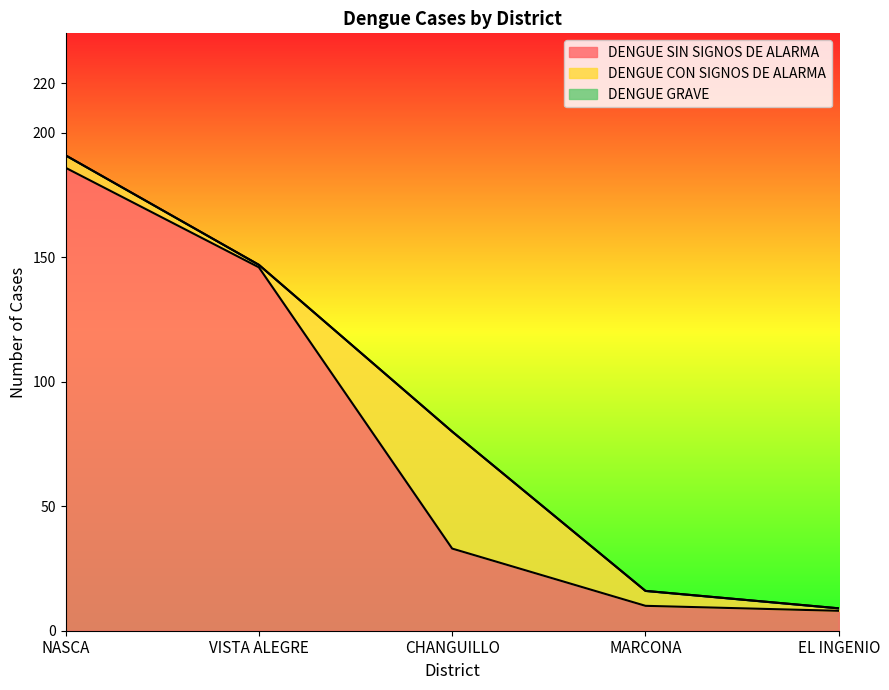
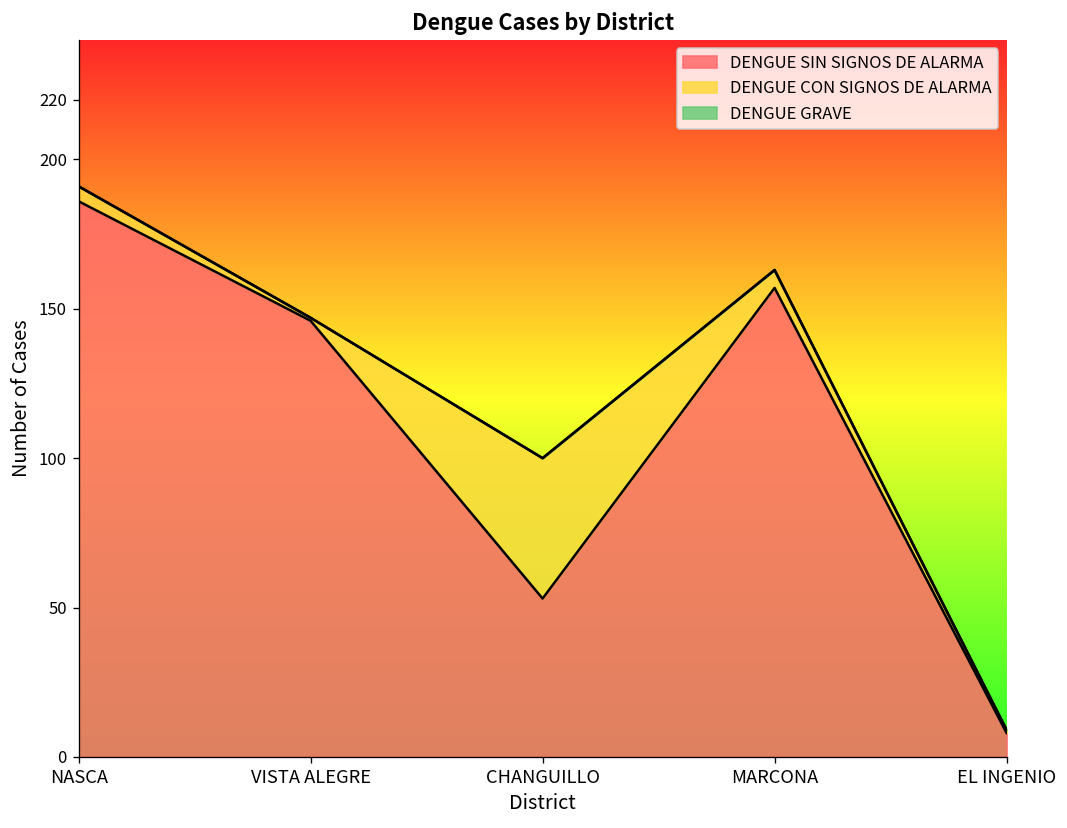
  {
    "DENGUE SIN SIGNOS DE ALARMA": {
      "NASCA": 186,
-     "CHANGUILLO": 33,
-     "MARCONA": 10
+     "CHANGUILLO": 53,
+     "MARCONA": 157
    }
  }
